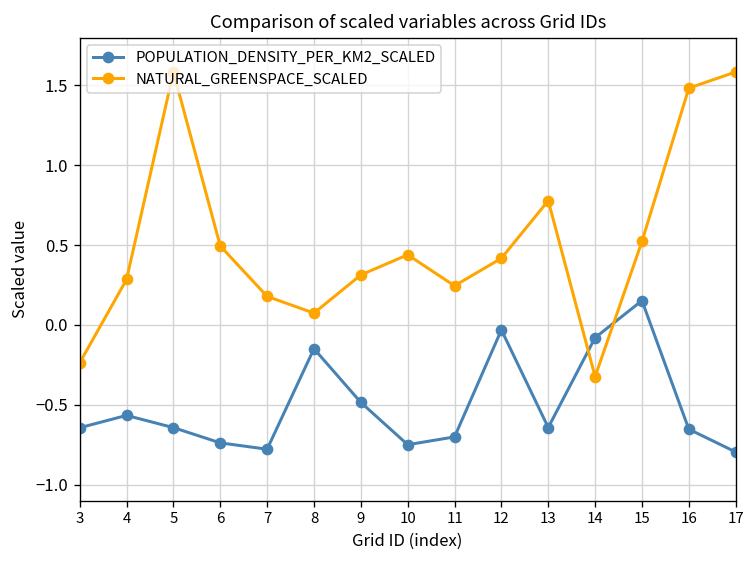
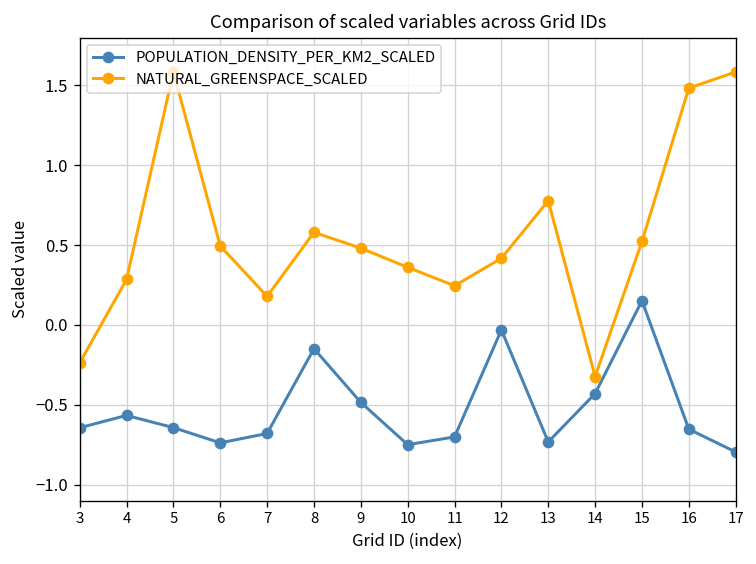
  {
    "POPULATION_DENSITY_PER_KM2_SCALED": {
      "3": -0.64,
      "4": -0.57,
      "5": -0.64,
      "6": -0.74,
-     "7": -0.78,
+     "7": -0.68,
      "8": -0.15,
      "9": -0.48,
      "10": -0.75,
      "11": -0.70,
      "12": -0.03,
-     "13": -0.64,
-     "14": -0.08,
+     "13": -0.73,
+     "14": -0.43,
      "15": 0.15,
      "16": -0.65,
      "17": -0.80
    },
    "NATURAL_GREENSPACE_SCALED": {
      "3": -0.24,
      "4": 0.29,
      "6": 0.50,
      "7": 0.18,
-     "8": 0.07,
-     "9": 0.31,
-     "10": 0.44,
+     "8": 0.58,
+     "9": 0.48,
+     "10": 0.36,
      "11": 0.25,
      "12": 0.42,
      "13": 0.78,
      "14": -0.32,
      "15": 0.52,
      "16": 1.48,
      "17": 1.58
    }
  }
